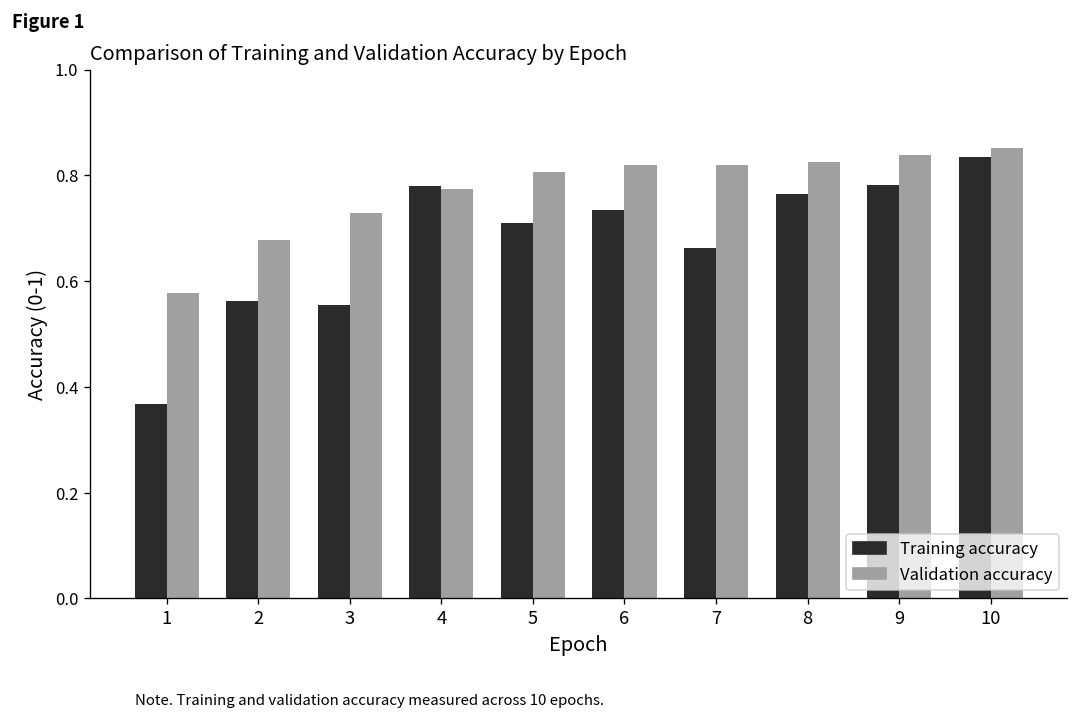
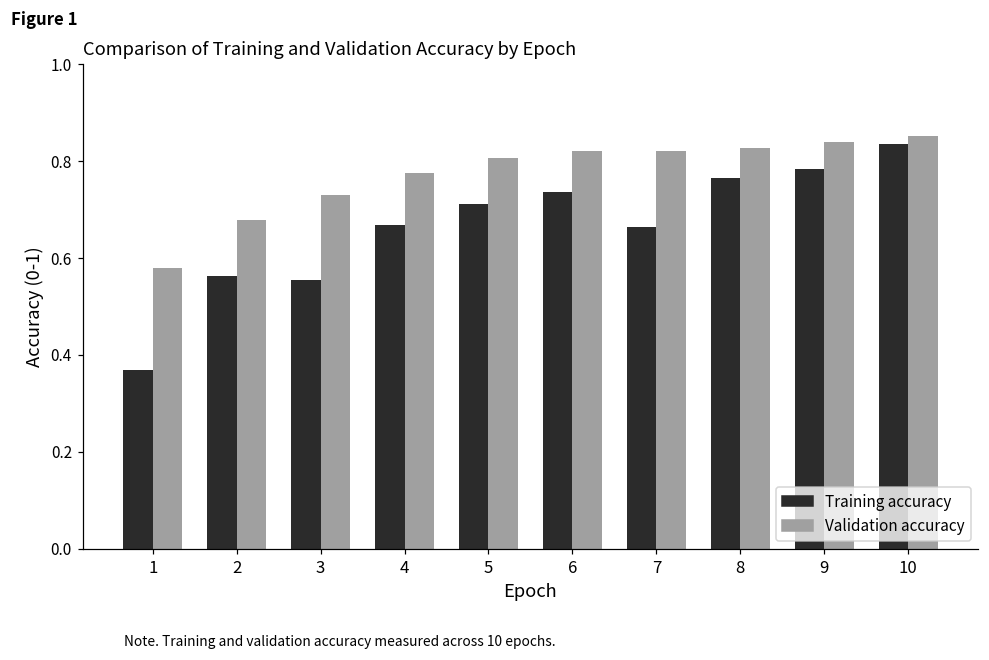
  {
    "Training accuracy": {
      "1": 0.37,
      "2": 0.56,
      "3": 0.55,
-     "4": 0.78,
+     "4": 0.67,
      "5": 0.71,
      "6": 0.73,
      "7": 0.66,
      "8": 0.77,
      "9": 0.78,
      "10": 0.84
    },
    "Validation accuracy": {
      "1": 0.58,
      "2": 0.68,
      "3": 0.73,
      "4": 0.77,
      "5": 0.81,
      "6": 0.82,
      "7": 0.82,
      "8": 0.83,
      "9": 0.84,
      "10": 0.85
    }
  }
